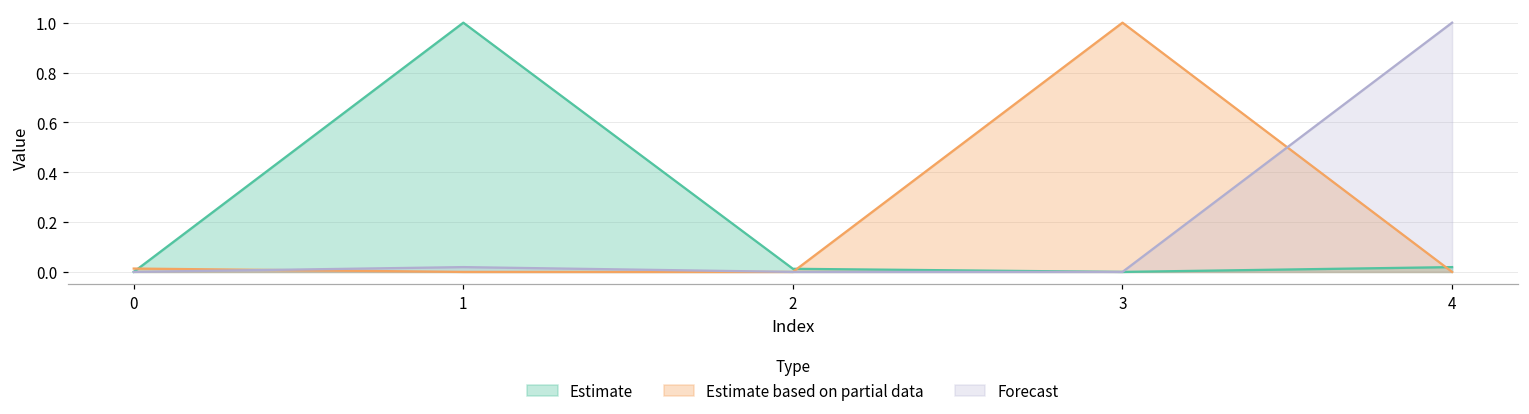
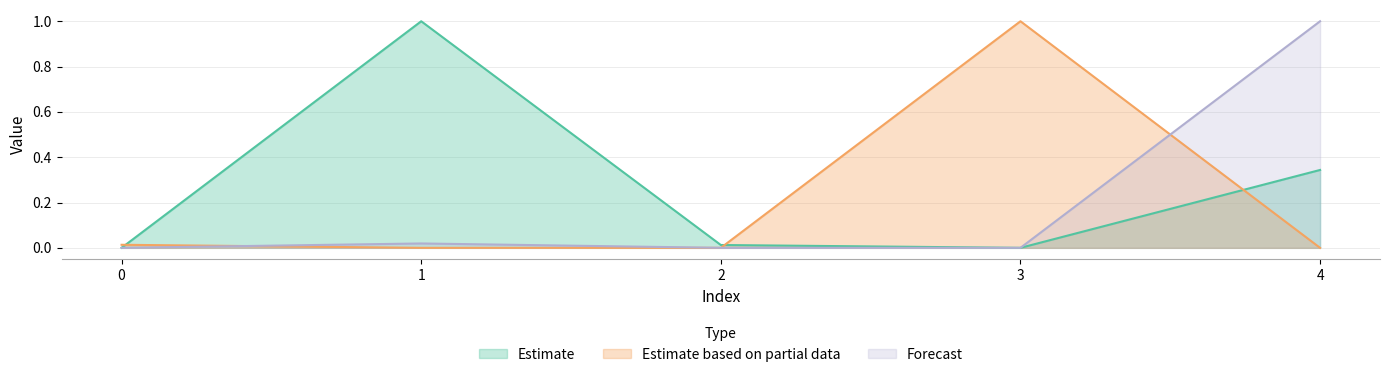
  {
    "Estimate": {
      "1": 1.00,
      "2": 0.01,
-     "4": 0.02
+     "4": 0.34
    },
    "Estimate based on partial data": {
      "0": 0.01,
      "1": 0.00,
      "3": 1.00,
      "4": 0.00
    },
    "Forecast": {
      "1": 0.02,
      "4": 1.00
    }
  }
